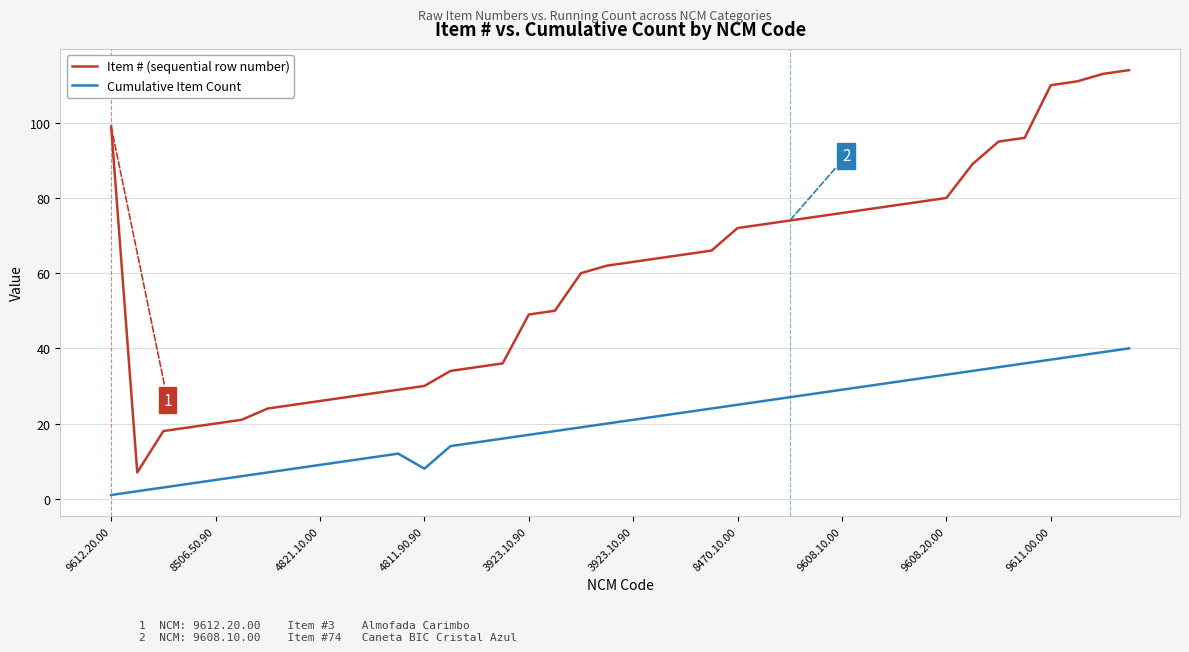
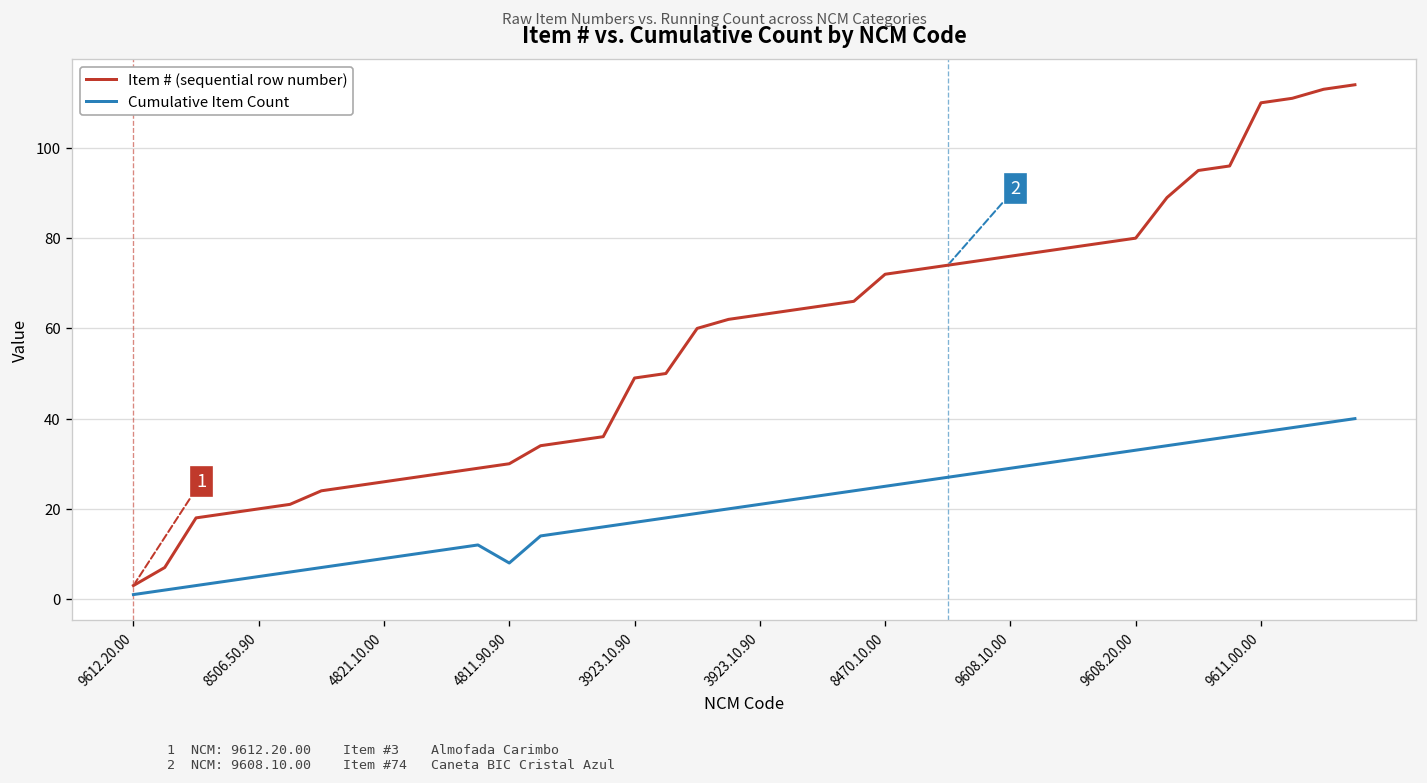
  {
    "Item # (sequential row number)": {
-     "9612.20.00": 99,
+     "9612.20.00": 3,
      "4811.90.90": 30
    },
    "Cumulative Item Count": {
      "9612.20.00": 1,
      "4811.90.90": 8
    }
  }
